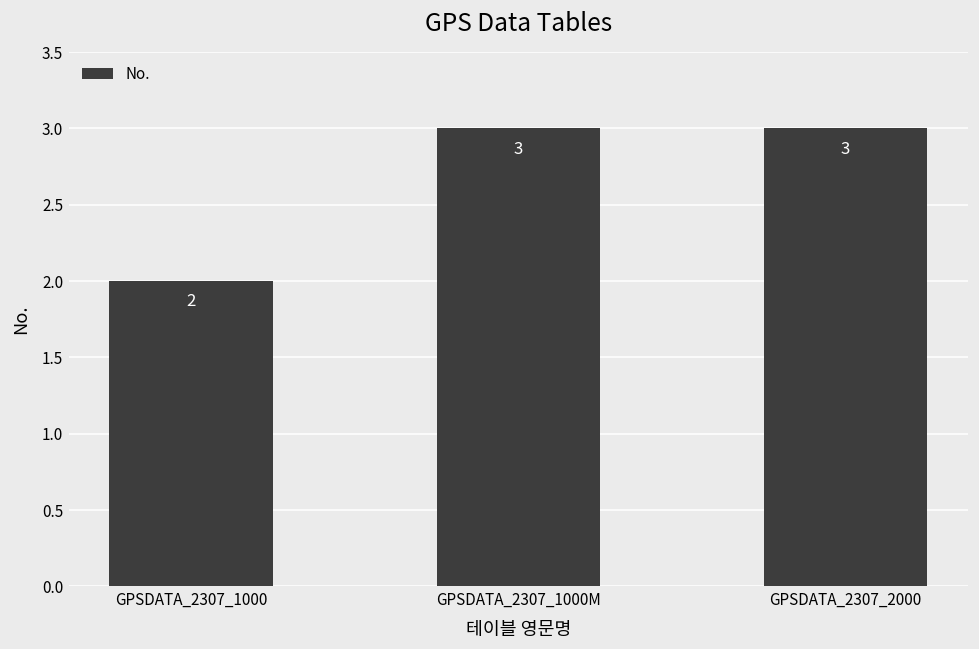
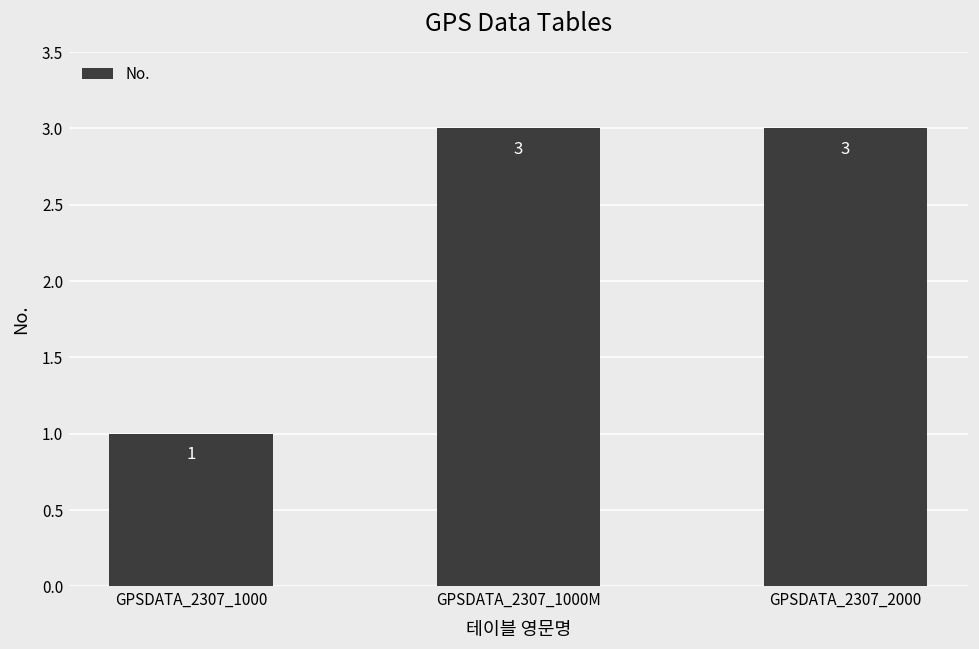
  {
-   "GPSDATA_2307_1000": 2,
+   "GPSDATA_2307_1000": 1,
    "GPSDATA_2307_1000M": 3,
    "GPSDATA_2307_2000": 3
  }
